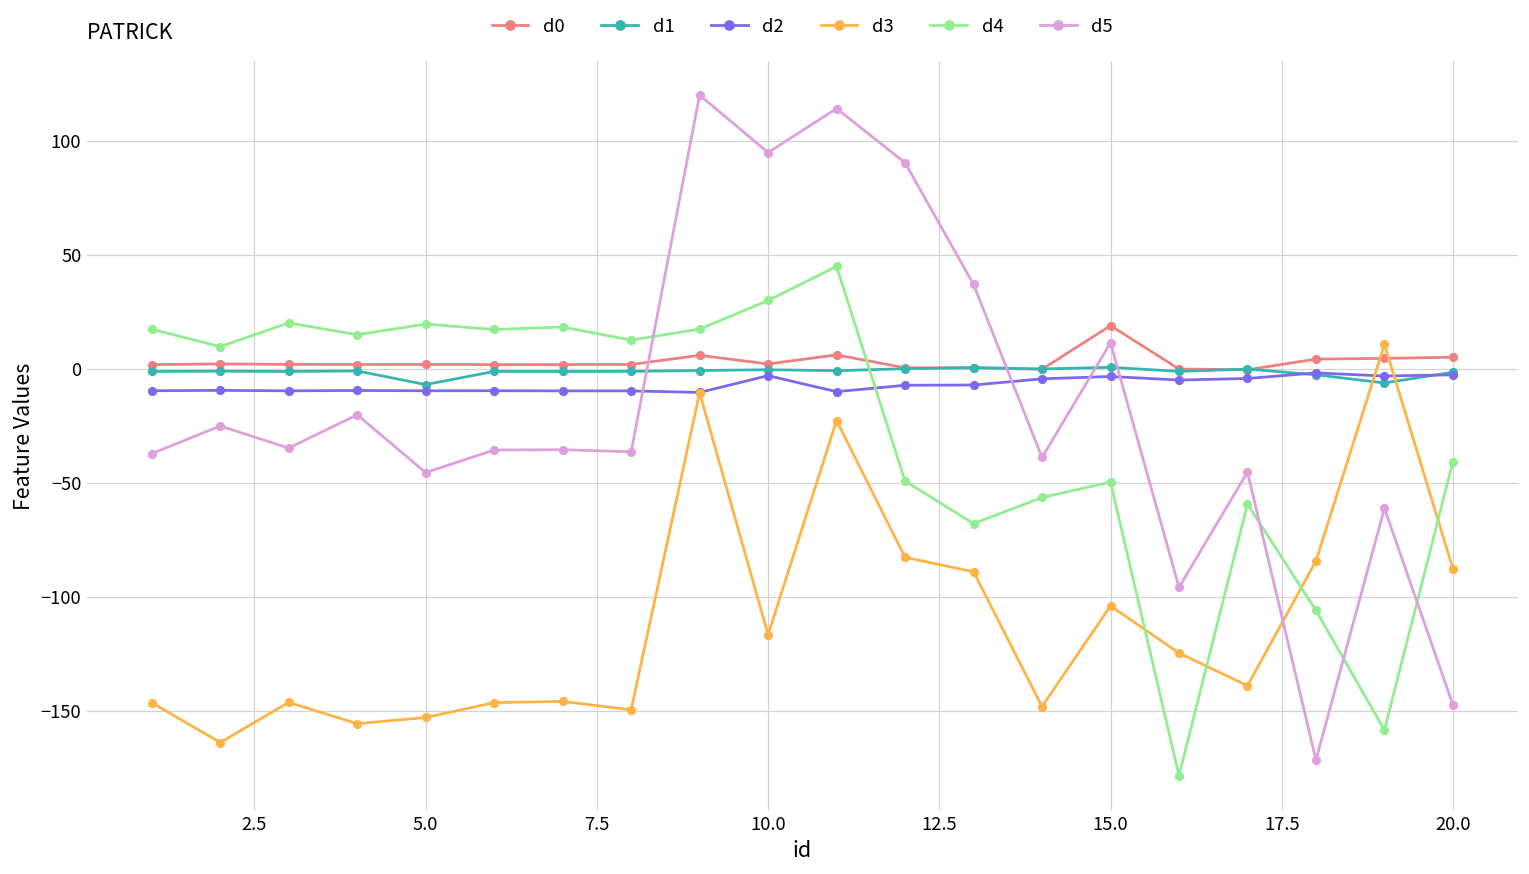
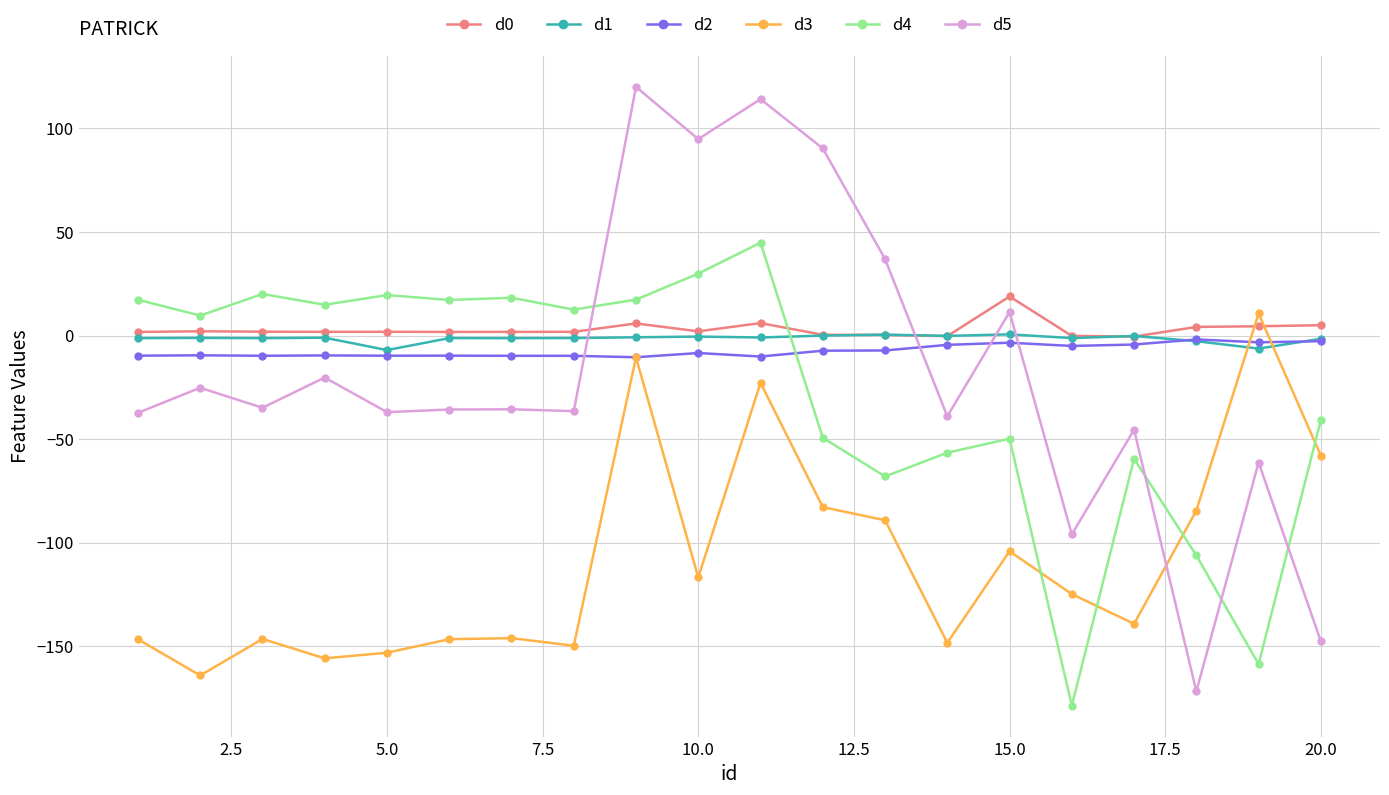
  {
    "d0": {
      "5.0": 2,
      "10.0": 2,
      "15.0": 19,
      "20.0": 5
    },
    "d1": {
      "5.0": -7,
      "10.0": -1,
      "15.0": 1
    },
    "d2": {
      "5.0": -10,
-     "10.0": -3,
+     "10.0": -8,
      "15.0": -3
    },
    "d3": {
      "5.0": -153,
      "10.0": -117,
      "15.0": -104,
-     "20.0": -88
+     "20.0": -58
    },
    "d4": {
      "5.0": 20,
      "10.0": 30,
      "15.0": -50,
      "20.0": -41
    },
    "d5": {
-     "5.0": -46,
+     "5.0": -37,
      "10.0": 95,
      "15.0": 11,
      "20.0": -148
    }
  }
